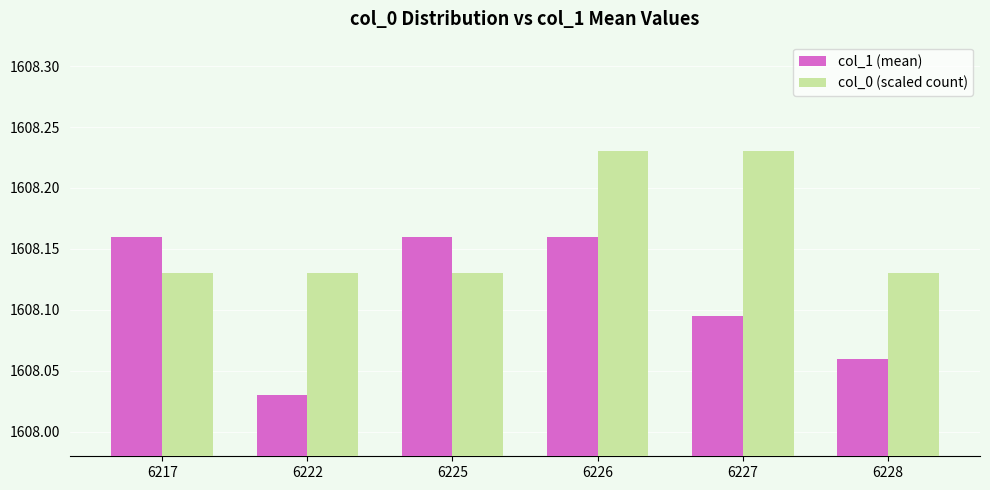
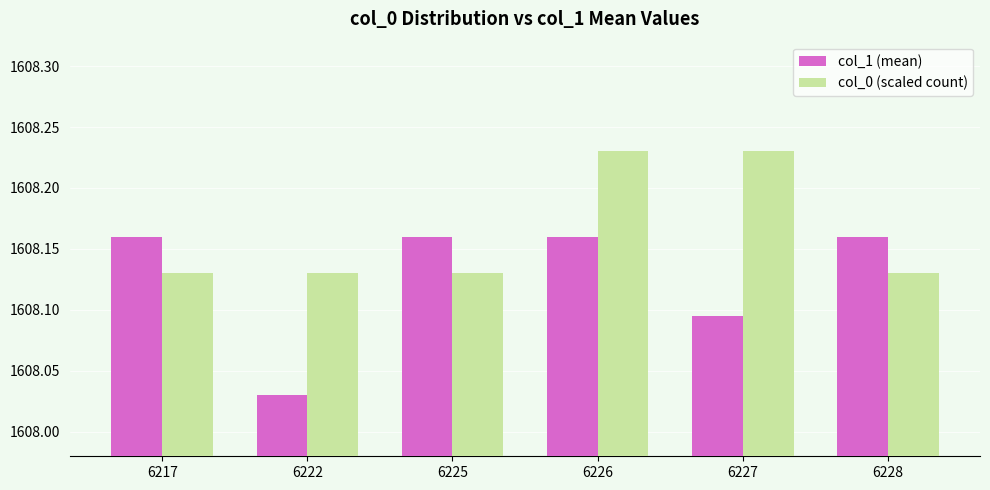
  {
    "col_1 (mean)": {
      "6217": 1608.16,
      "6222": 1608.03,
      "6225": 1608.16,
      "6226": 1608.16,
      "6227": 1608.095,
-     "6228": 1608.06
+     "6228": 1608.16
    },
    "col_0 (scaled count)": {
      "6217": 1608.13,
      "6222": 1608.13,
      "6225": 1608.13,
      "6226": 1608.23,
      "6227": 1608.23,
      "6228": 1608.13
    }
  }
